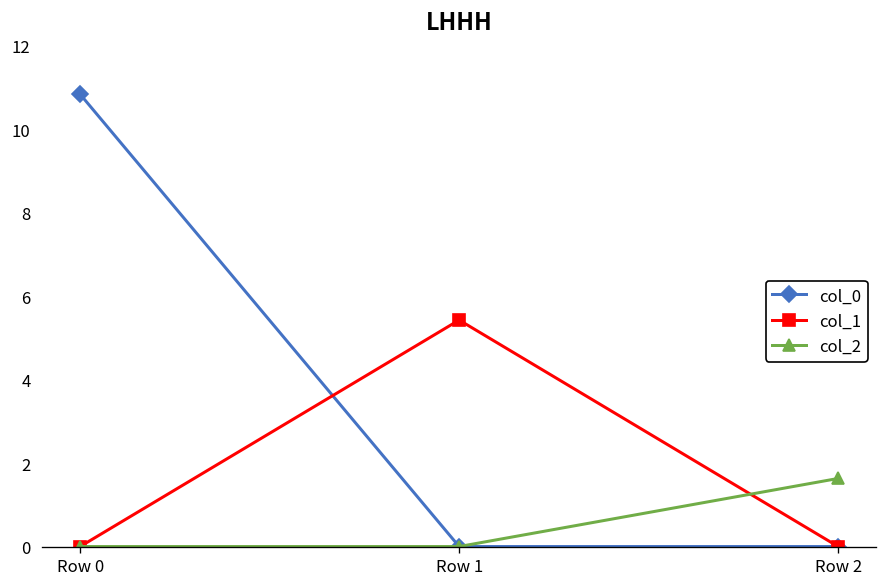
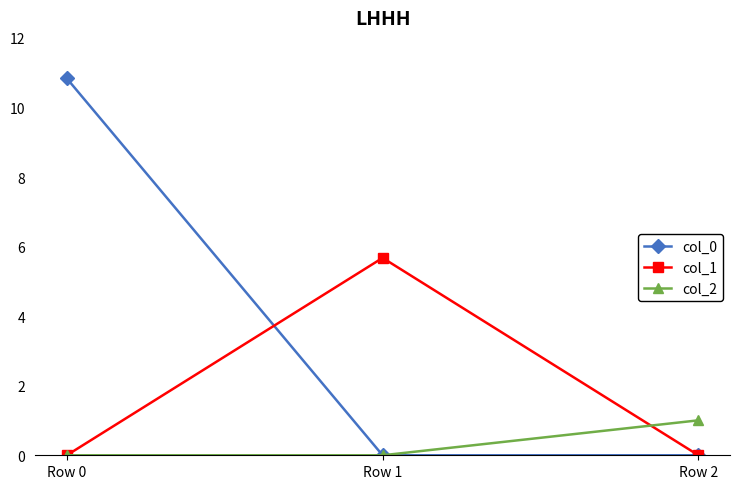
  {
    "col_0": {
      "Row 0": 10.8
    },
    "col_1": {
-     "Row 1": 5.4
+     "Row 1": 5.7
    },
    "col_2": {
-     "Row 2": 1.6
+     "Row 2": 1.0
    }
  }
